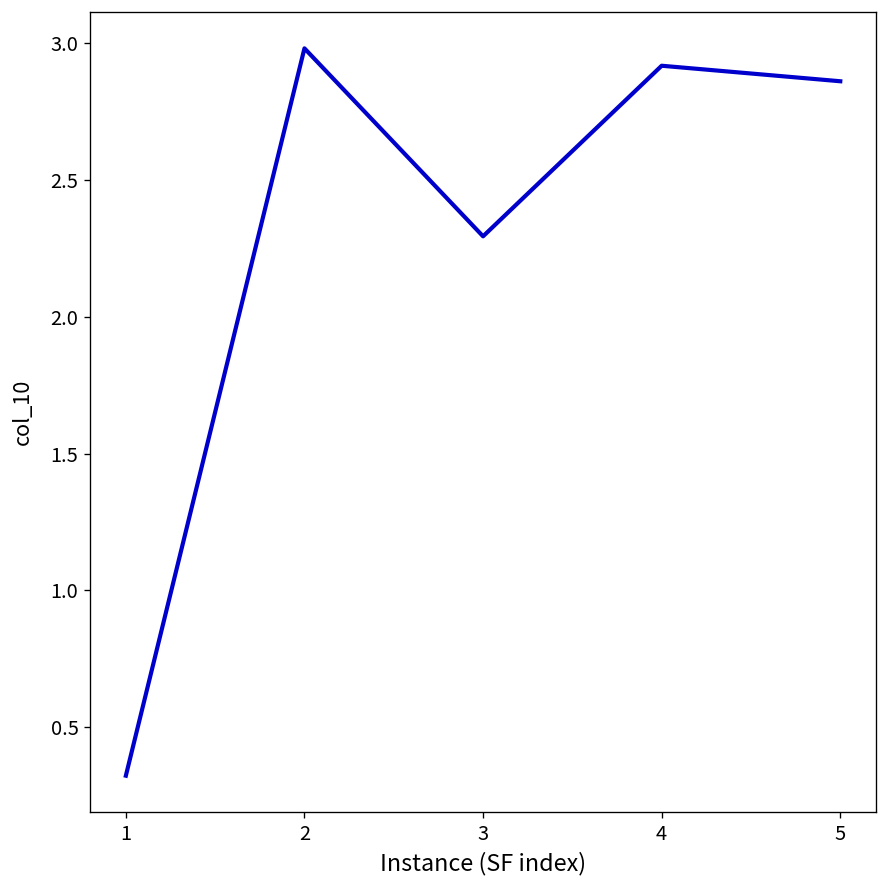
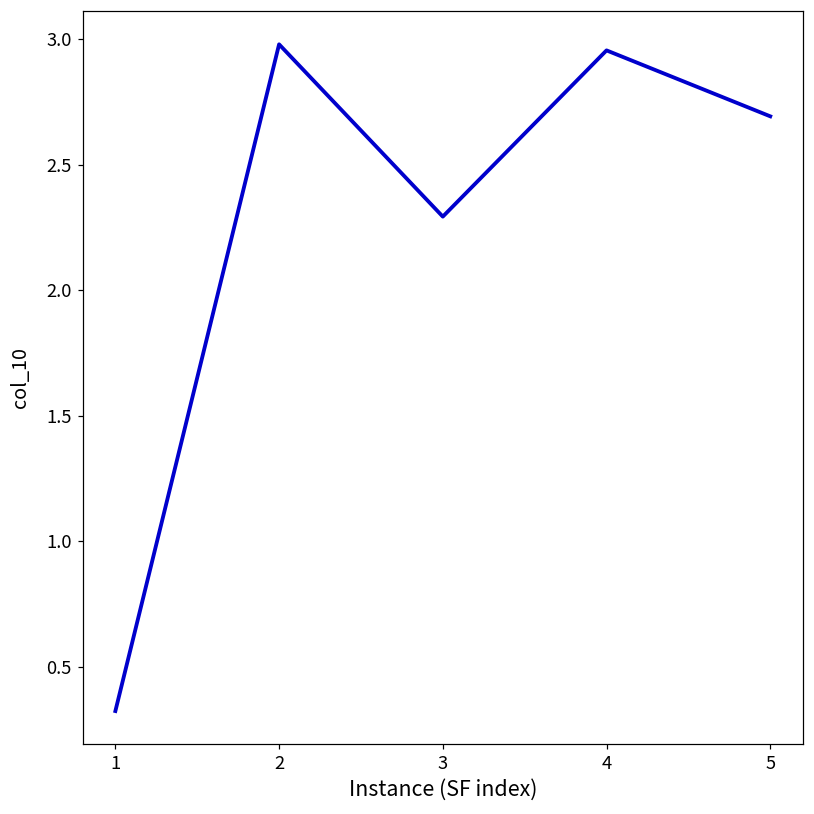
  {
    "1": 0.32,
    "2": 2.98,
    "3": 2.29,
-   "4": 2.92,
-   "5": 2.86
+   "4": 2.96,
+   "5": 2.69
  }
